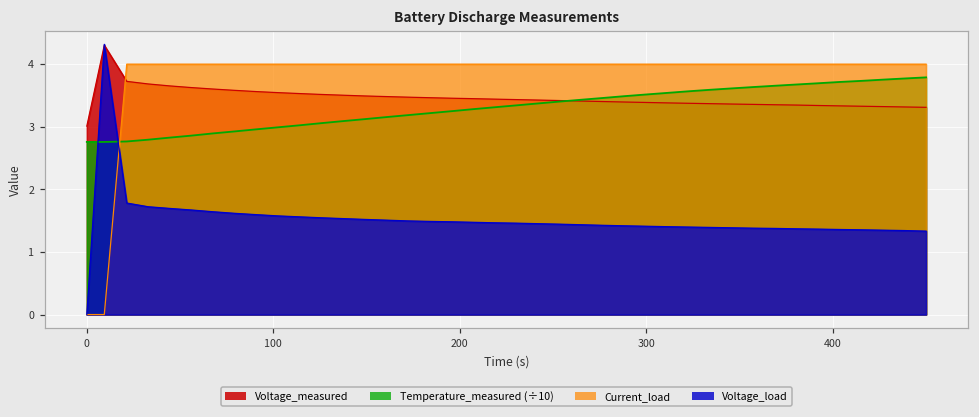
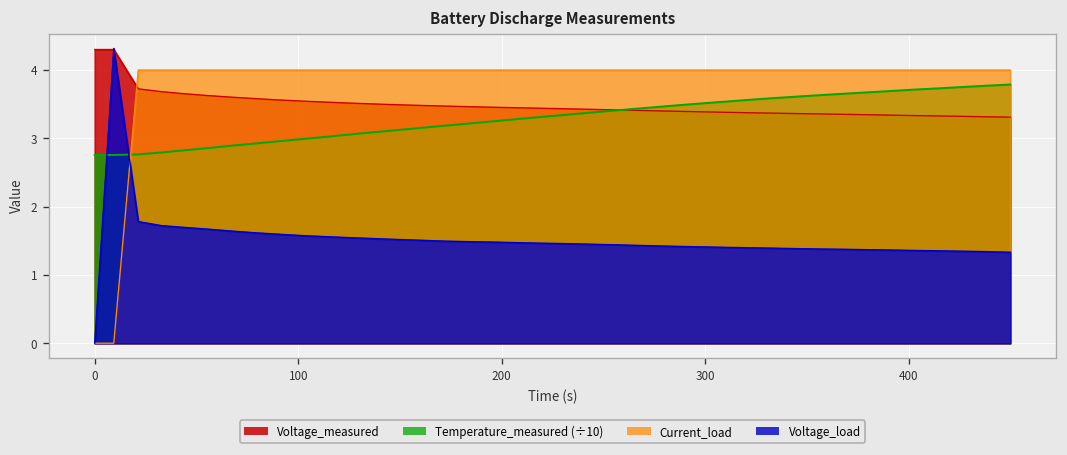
  {
    "Voltage_measured": {
-     "0": 3.0
+     "0": 4.3
    }
  }
